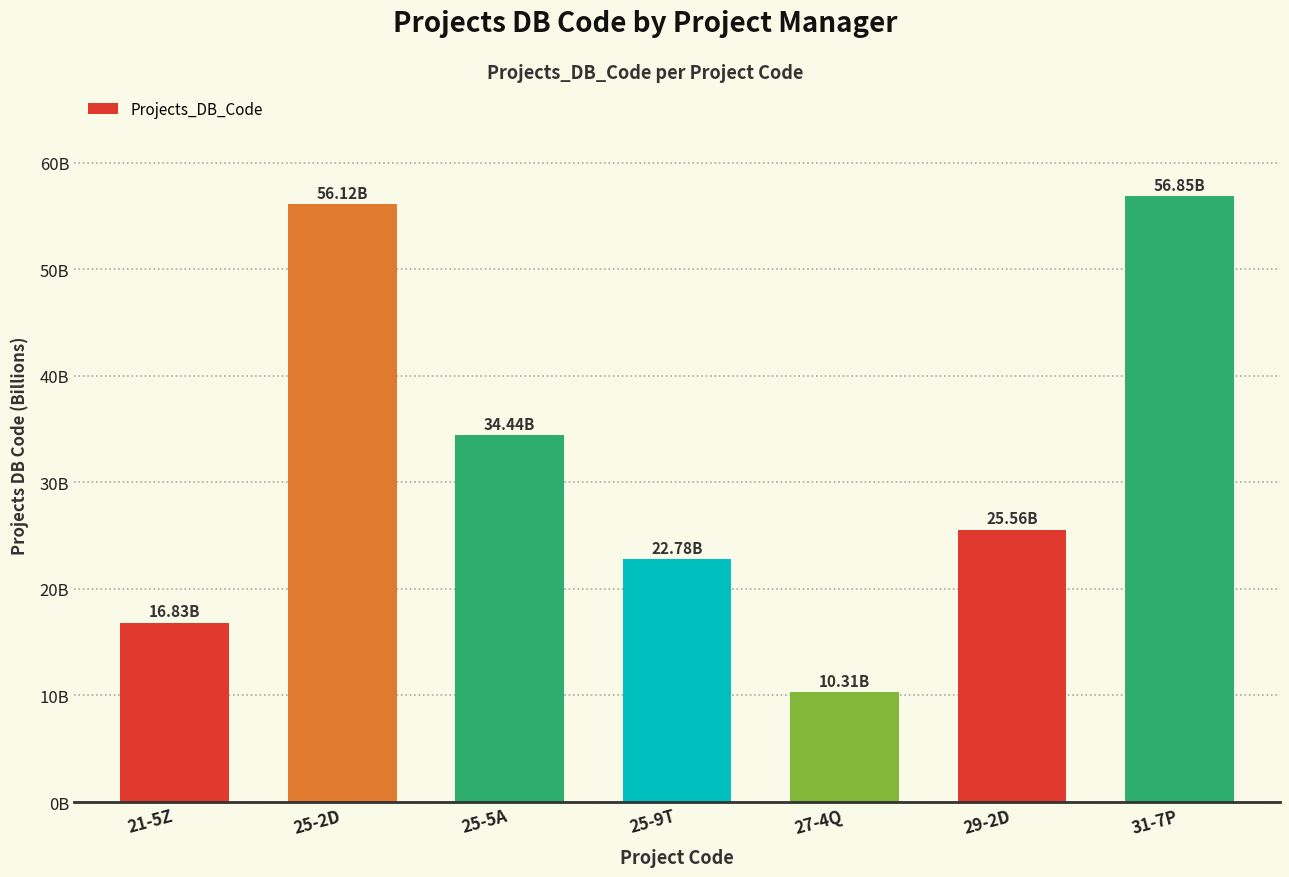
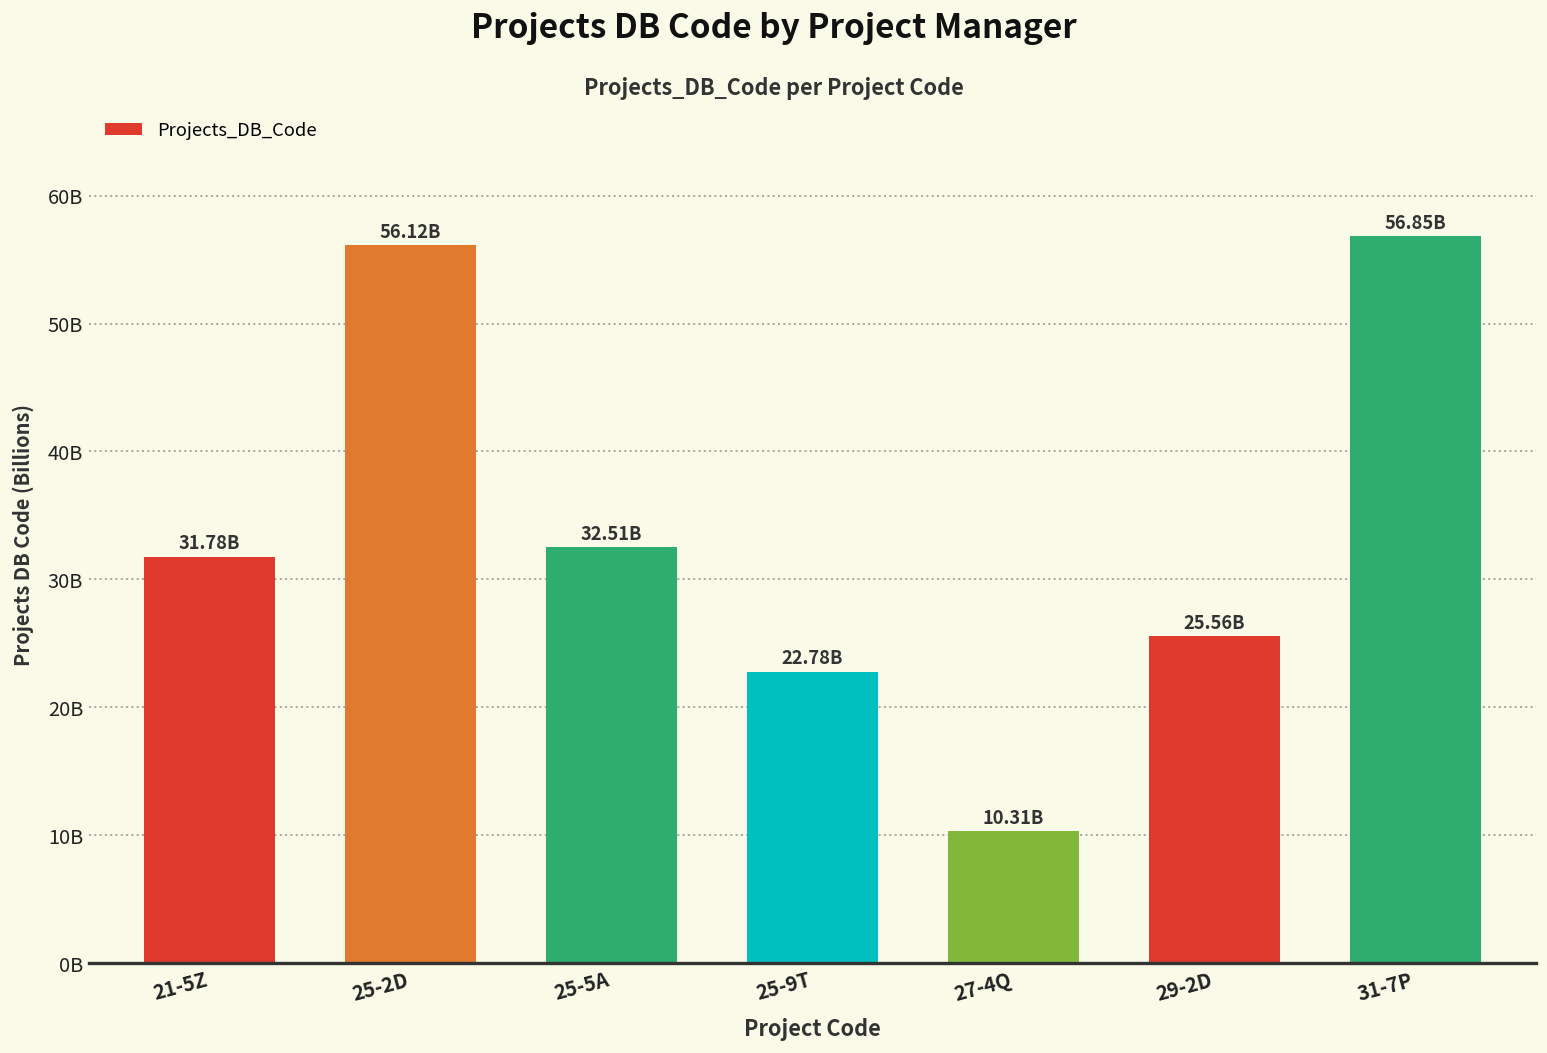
  {
-   "21-5Z": "16.83B",
+   "21-5Z": "31.78B",
    "25-2D": "56.12B",
-   "25-5A": "34.44B",
+   "25-5A": "32.51B",
    "25-9T": "22.78B",
    "27-4Q": "10.31B",
    "29-2D": "25.56B",
    "31-7P": "56.85B"
  }
